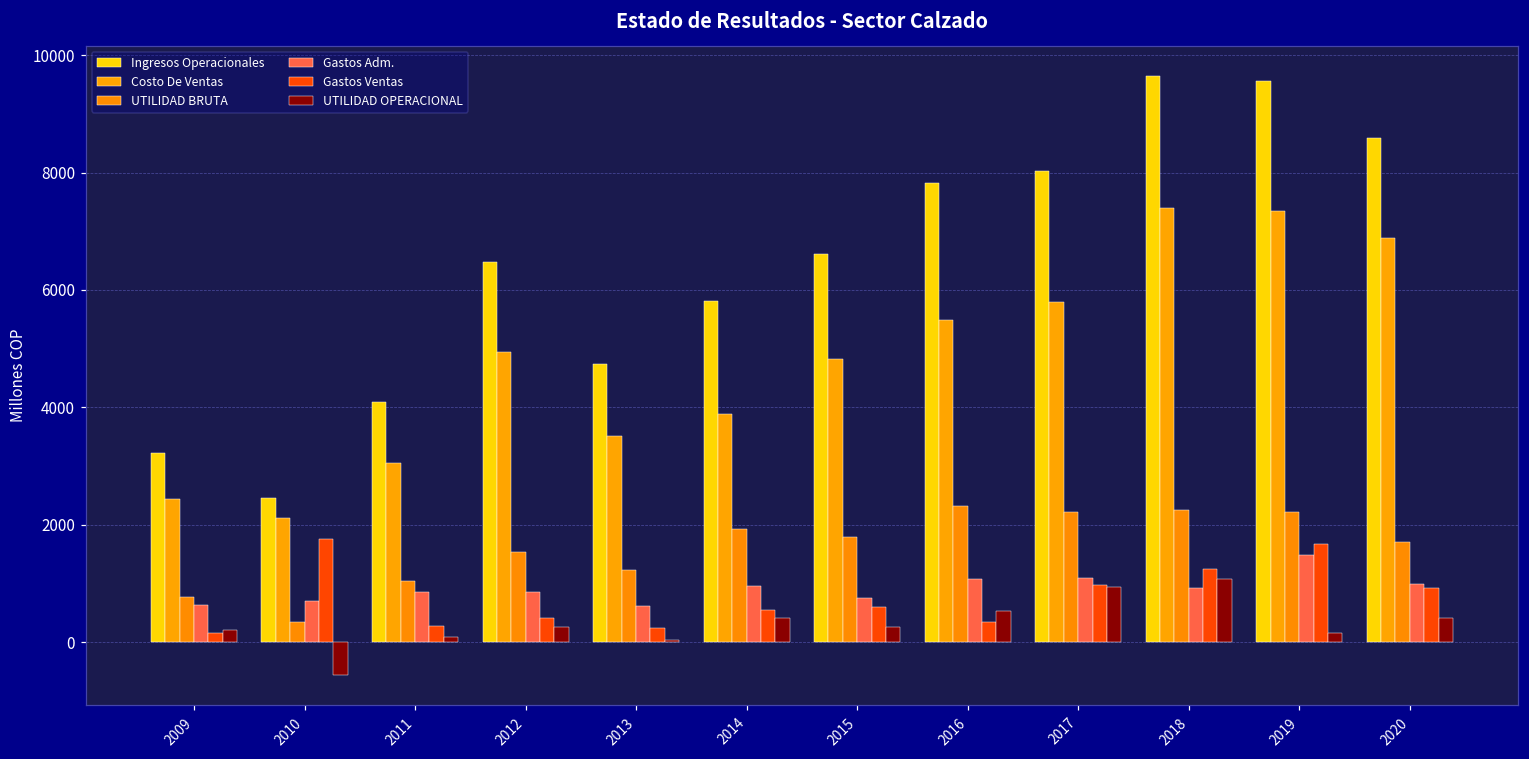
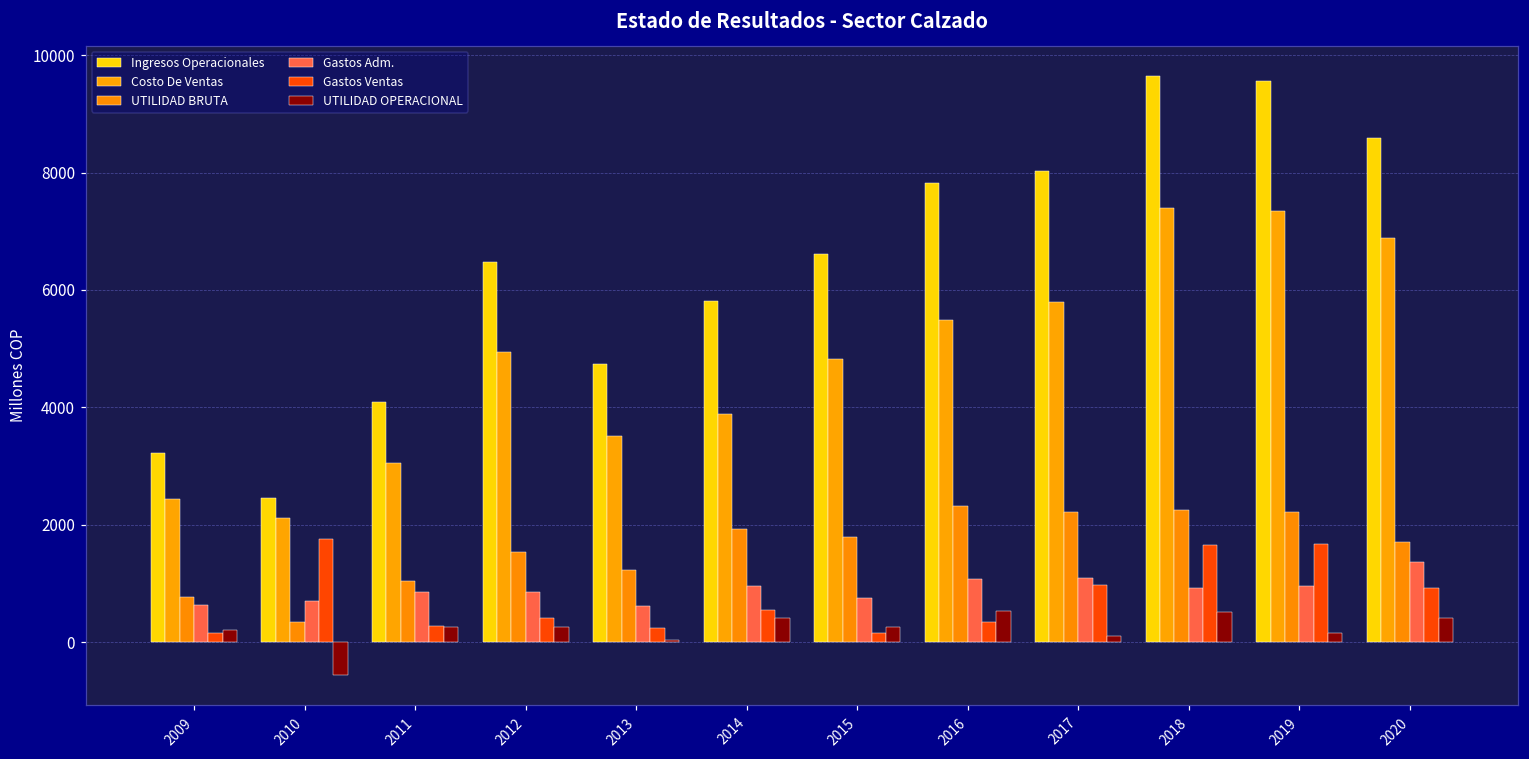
  {
    "Gastos Adm.": {
      "2009": 600,
      "2010": 700,
      "2011": 800,
      "2012": 900,
      "2013": 600,
      "2014": 1000,
      "2015": 800,
      "2016": 1100,
      "2017": 1100,
      "2018": 900,
-     "2019": 1500,
-     "2020": 1000
+     "2019": 1000,
+     "2020": 1400
    },
    "Gastos Ventas": {
      "2009": 200,
      "2010": 1800,
      "2011": 300,
      "2012": 400,
      "2013": 200,
      "2014": 500,
-     "2015": 600,
+     "2015": 200,
      "2016": 300,
      "2017": 1000,
-     "2018": 1200,
+     "2018": 1600,
      "2019": 1700,
      "2020": 900
    },
    "UTILIDAD OPERACIONAL": {
      "2009": 200,
      "2010": -600,
-     "2011": 100,
+     "2011": 300,
      "2012": 300,
      "2014": 400,
      "2015": 200,
      "2016": 500,
-     "2017": 900,
-     "2018": 1100,
+     "2017": 100,
+     "2018": 500,
      "2019": 200,
      "2020": 400
    }
  }
